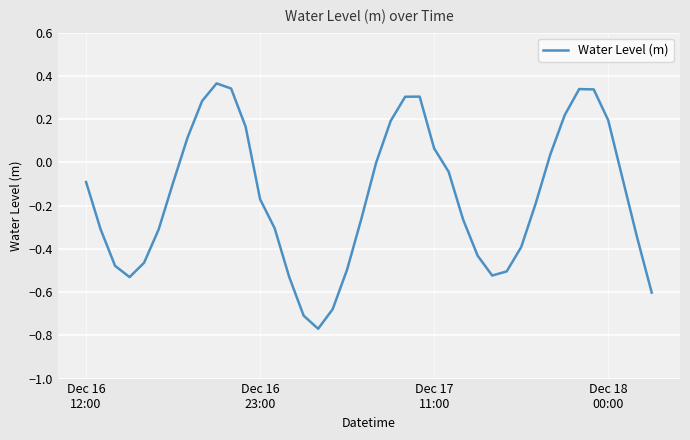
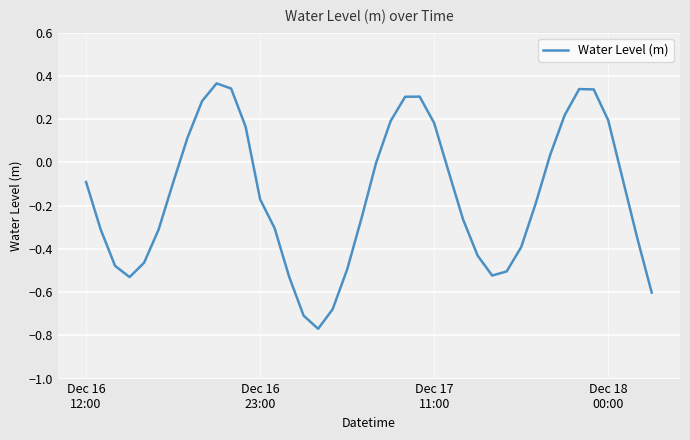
  {
    "Dec 16 12:00": -0.09,
    "Dec 16 23:00": -0.17,
-   "Dec 17 11:00": 0.06,
+   "Dec 17 11:00": 0.18,
    "Dec 18 00:00": 0.19
  }
